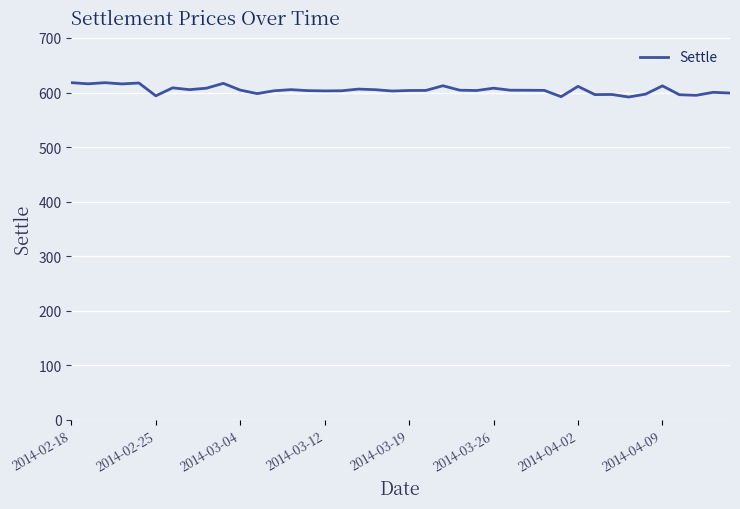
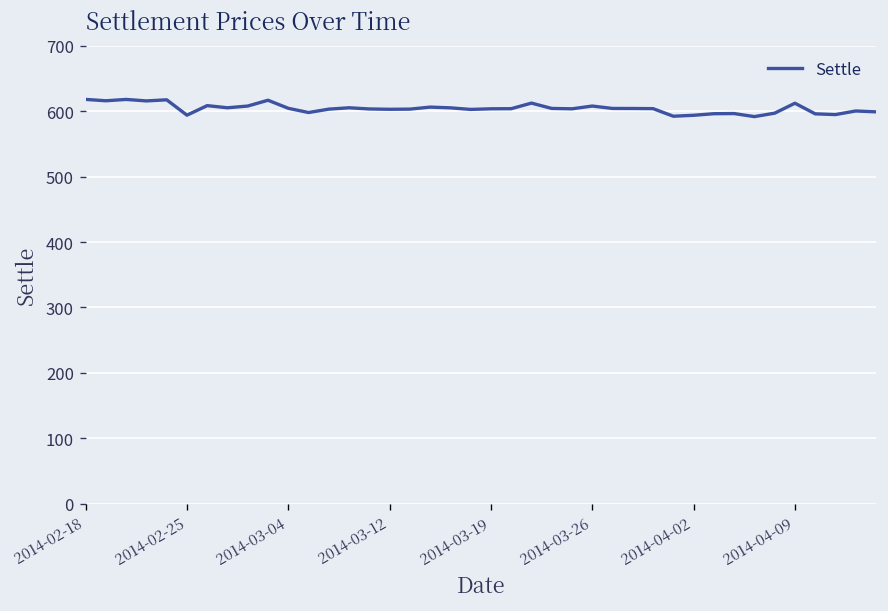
  {
    "2014-02-18": 620,
    "2014-02-25": 590,
    "2014-03-04": 600,
    "2014-03-12": 600,
    "2014-03-19": 600,
    "2014-03-26": 610,
-   "2014-04-02": 610,
+   "2014-04-02": 590,
    "2014-04-09": 610
  }
